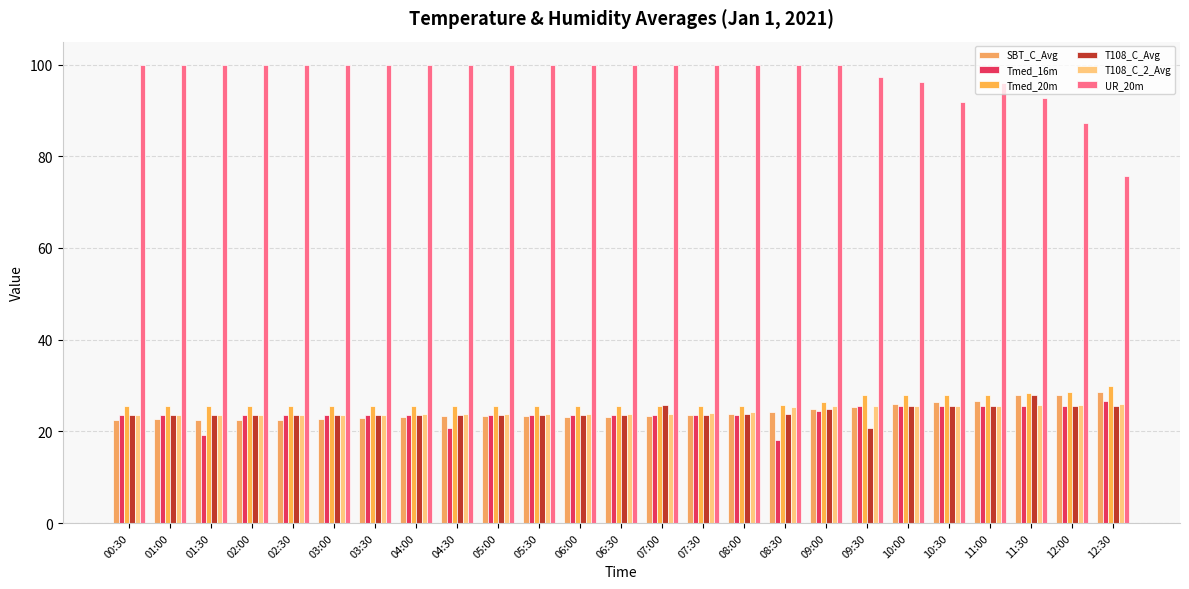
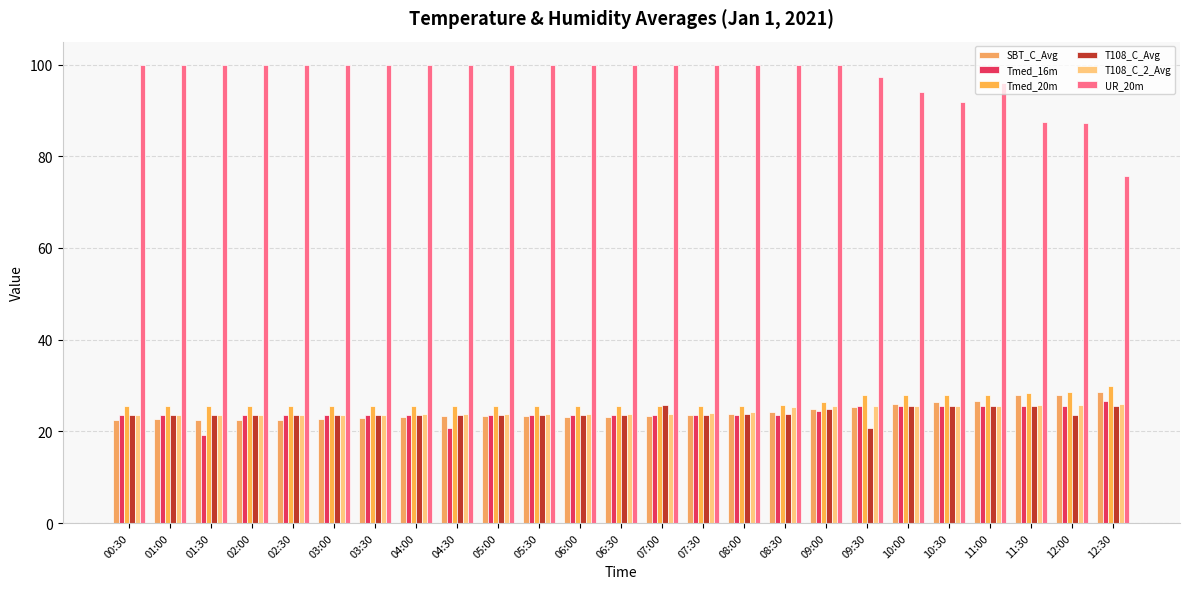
  {
    "Tmed_16m": {
      "00:30": 24,
      "01:00": 24,
      "01:30": 19,
      "02:00": 24,
      "02:30": 24,
      "03:00": 24,
      "03:30": 24,
      "04:00": 24,
      "04:30": 21,
      "05:00": 24,
      "05:30": 24,
      "06:00": 24,
      "06:30": 24,
      "07:00": 24,
      "07:30": 24,
      "08:00": 24,
-     "08:30": 18,
+     "08:30": 24,
      "09:00": 24,
      "09:30": 26,
      "10:00": 26,
      "10:30": 26,
      "11:00": 26,
      "11:30": 26,
      "12:00": 26,
      "12:30": 27
    },
    "T108_C_Avg": {
      "00:30": 24,
      "01:00": 24,
      "01:30": 24,
      "02:00": 24,
      "02:30": 24,
      "03:00": 24,
      "03:30": 24,
      "04:00": 24,
      "04:30": 24,
      "05:00": 24,
      "05:30": 24,
      "06:00": 24,
      "06:30": 24,
      "07:00": 26,
      "07:30": 24,
      "08:00": 24,
      "08:30": 24,
      "09:00": 25,
      "09:30": 21,
      "10:00": 26,
      "10:30": 26,
      "11:00": 26,
-     "11:30": 28,
-     "12:00": 26,
+     "11:30": 26,
+     "12:00": 24,
      "12:30": 26
    },
    "UR_20m": {
      "00:30": 100,
      "01:00": 100,
      "01:30": 100,
      "02:00": 100,
      "02:30": 100,
      "03:00": 100,
      "03:30": 100,
      "04:00": 100,
      "04:30": 100,
      "05:00": 100,
      "05:30": 100,
      "06:00": 100,
      "06:30": 100,
      "07:00": 100,
      "07:30": 100,
      "08:00": 100,
      "08:30": 100,
      "09:00": 100,
      "09:30": 97,
-     "10:00": 96,
+     "10:00": 94,
      "10:30": 92,
-     "11:30": 93,
+     "11:30": 87,
      "12:00": 87,
      "12:30": 76
    }
  }
